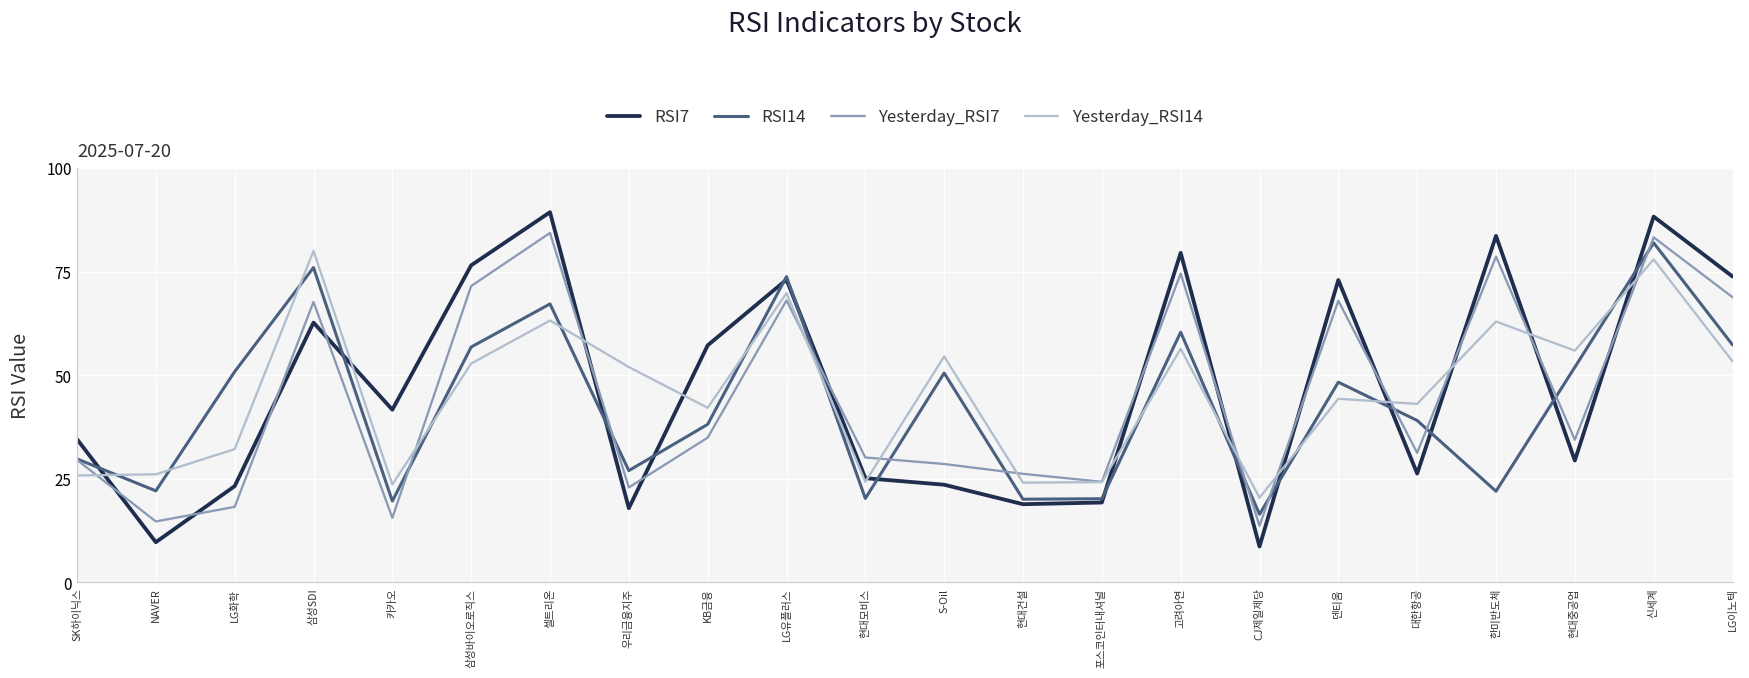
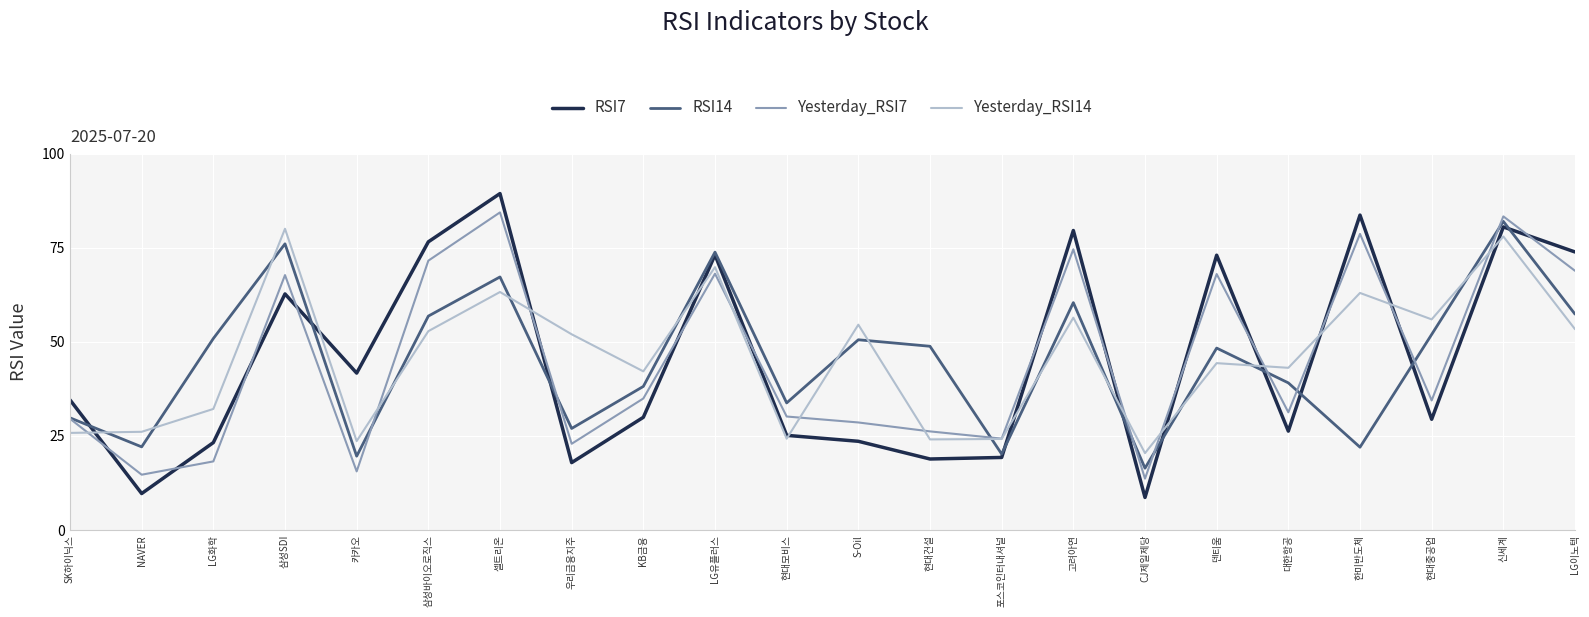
  {
    "RSI7": {
      "SK하이닉스": 35,
      "NAVER": 10,
      "LG화학": 23,
      "삼성SDI": 63,
      "카카오": 42,
      "삼성바이오로직스": 77,
      "셀트리온": 89,
      "우리금융지주": 18,
-     "KB금융": 57,
+     "KB금융": 30,
      "LG유플러스": 73,
      "현대모비스": 25,
      "S-Oil": 24,
      "현대건설": 19,
      "포스코인터내셔널": 19,
      "고려아연": 80,
      "CJ제일제당": 9,
      "덴티움": 73,
      "대한항공": 26,
      "한미반도체": 84,
      "현대중공업": 29,
-     "신세계": 88,
+     "신세계": 81,
      "LG이노텍": 74
    },
    "RSI14": {
      "NAVER": 22,
      "LG화학": 51,
      "삼성SDI": 76,
      "카카오": 20,
      "삼성바이오로직스": 57,
      "셀트리온": 67,
      "우리금융지주": 27,
      "KB금융": 38,
      "LG유플러스": 74,
-     "현대모비스": 20,
+     "현대모비스": 34,
      "S-Oil": 51,
-     "현대건설": 20,
+     "현대건설": 49,
      "포스코인터내셔널": 20,
      "고려아연": 60,
      "CJ제일제당": 16,
      "덴티움": 48,
      "대한항공": 39,
      "한미반도체": 22,
      "현대중공업": 52,
      "신세계": 82,
      "LG이노텍": 57
    }
  }
